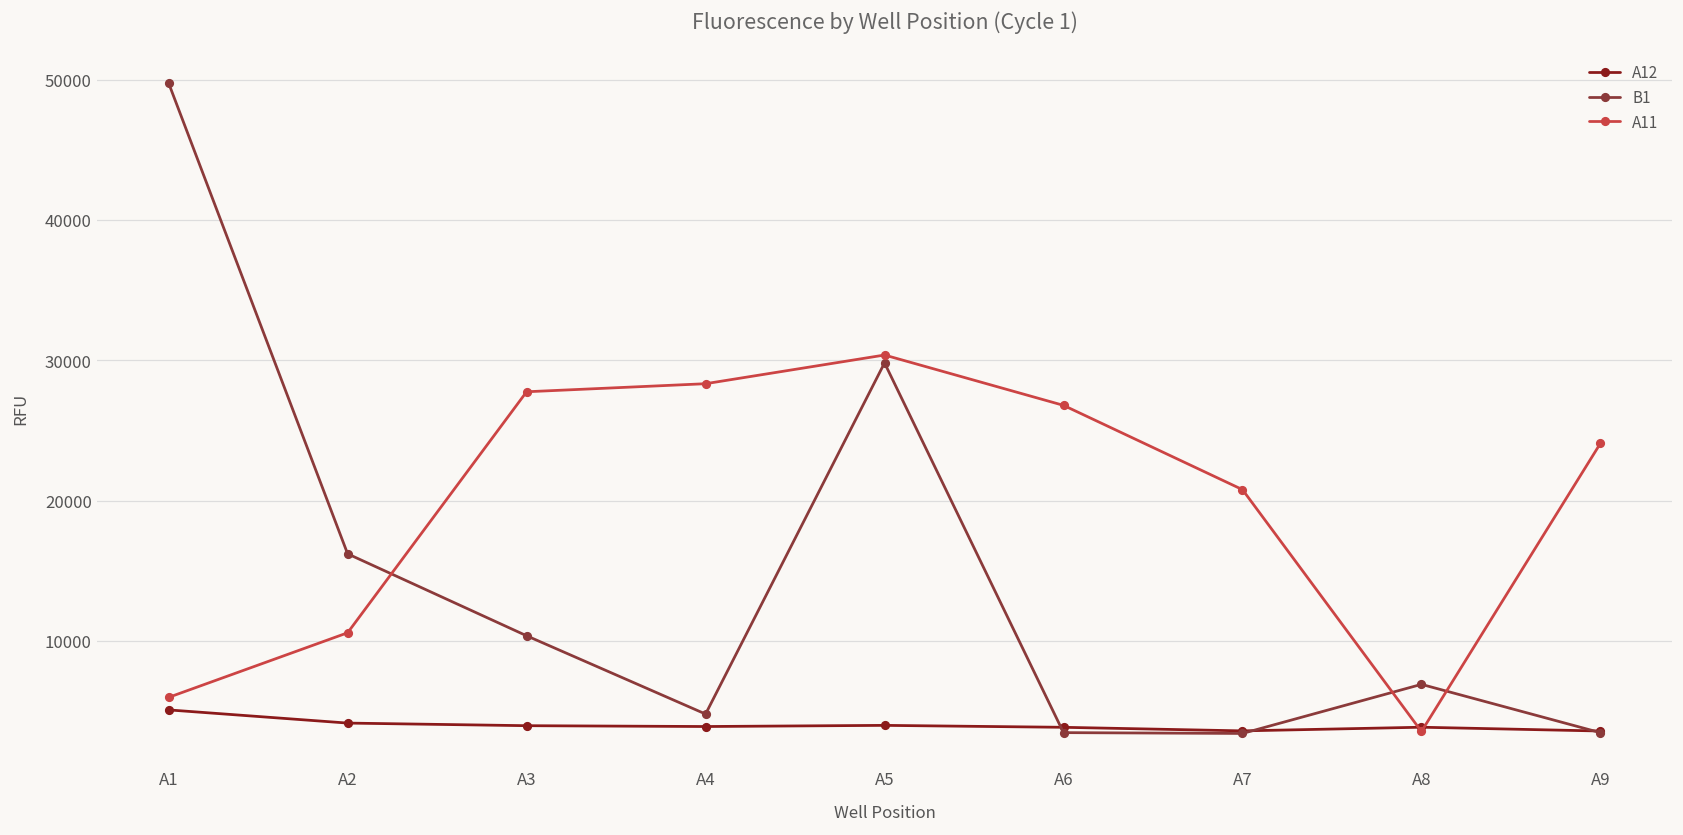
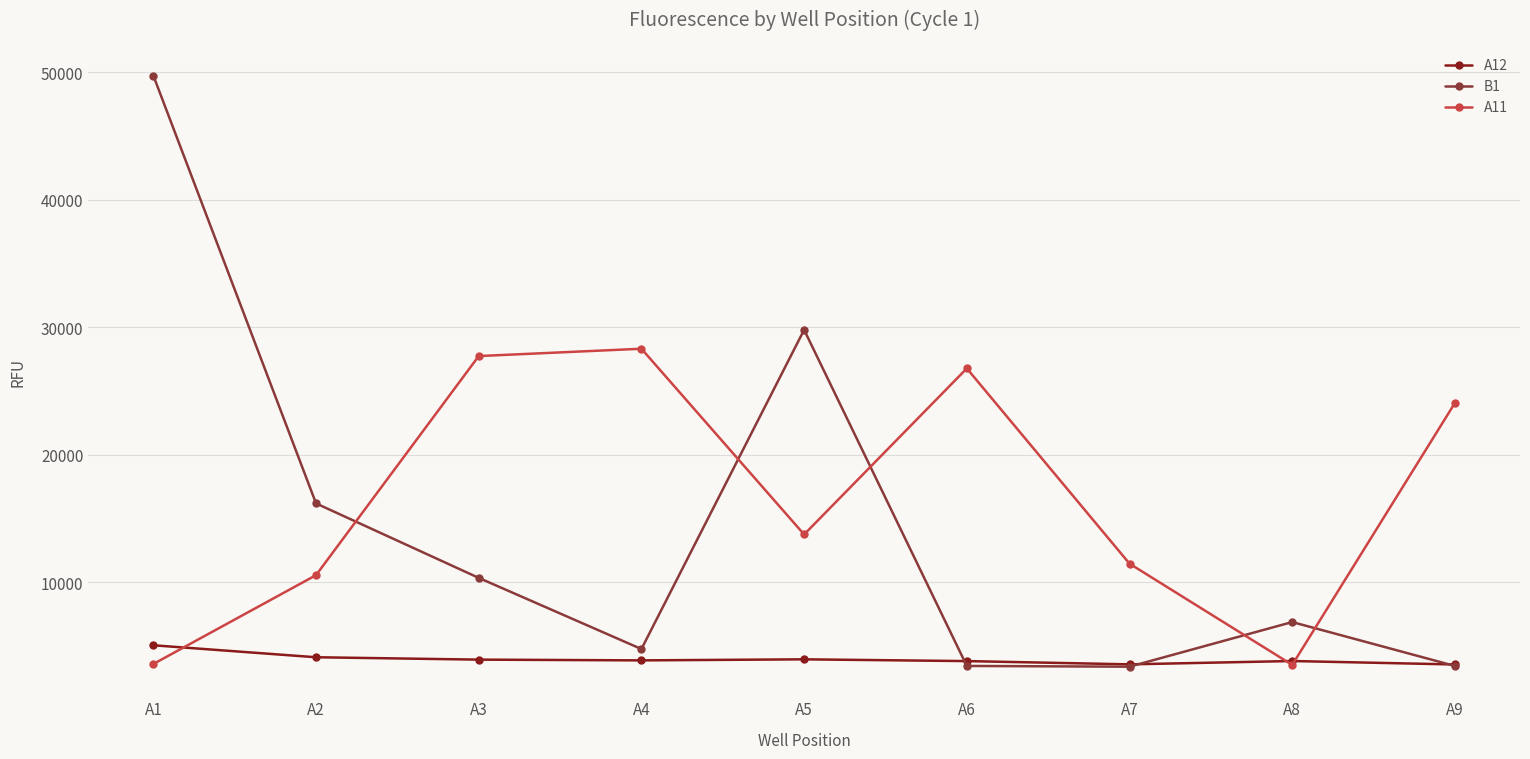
  {
    "A11": {
-     "A1": 6000,
+     "A1": 3600,
      "A2": 10600,
      "A3": 27800,
      "A4": 28300,
-     "A5": 30400,
+     "A5": 13800,
      "A6": 26800,
-     "A7": 20800,
+     "A7": 11500,
      "A8": 3500,
      "A9": 24100
    }
  }
